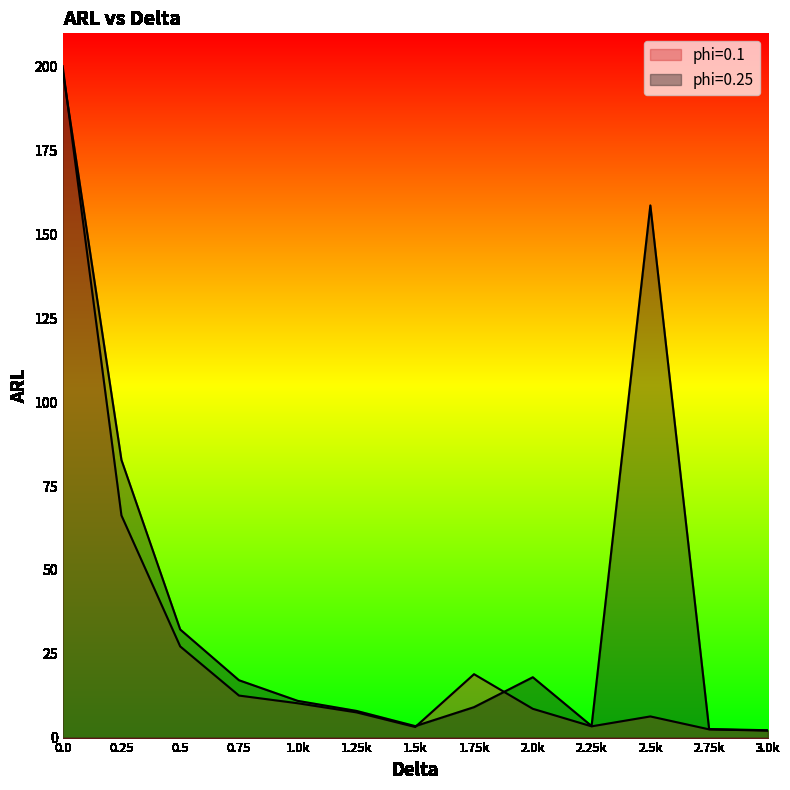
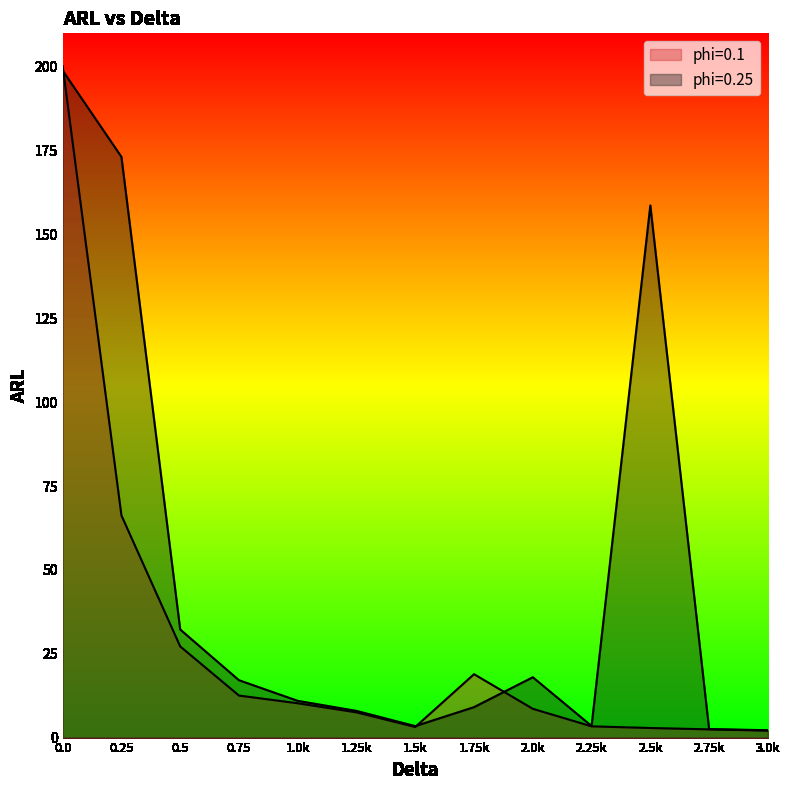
  {
    "phi=0.1": {
      "0.0": 200,
      "0.25": 66,
      "0.5": 27,
      "0.75": 13,
      "1.75k": 19,
      "2.0k": 9,
-     "2.5k": 6
+     "2.5k": 3
    },
    "phi=0.25": {
      "0.0": 199,
-     "0.25": 83,
+     "0.25": 173,
      "0.5": 32,
      "0.75": 17,
      "1.75k": 9,
      "2.0k": 18,
      "2.5k": 159
    }
  }
